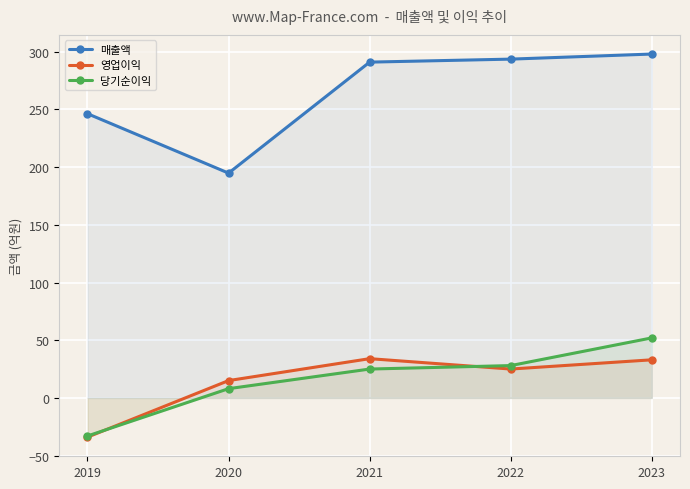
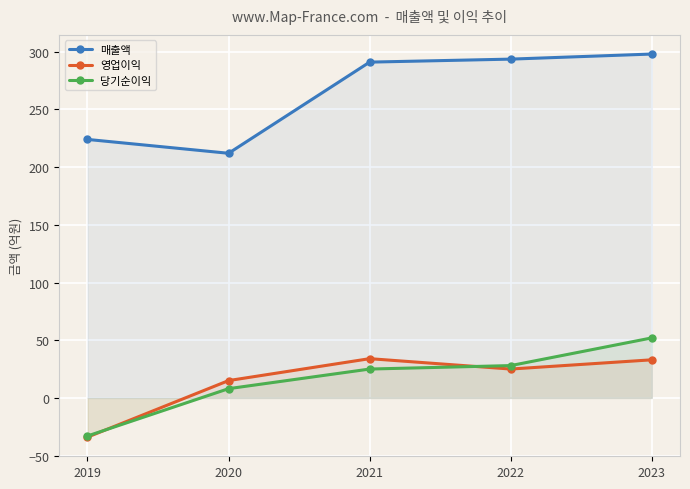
  {
    "매출액": {
-     "2019": 246,
-     "2020": 195,
+     "2019": 224,
+     "2020": 212,
      "2021": 291,
      "2022": 294,
      "2023": 298
    }
  }
